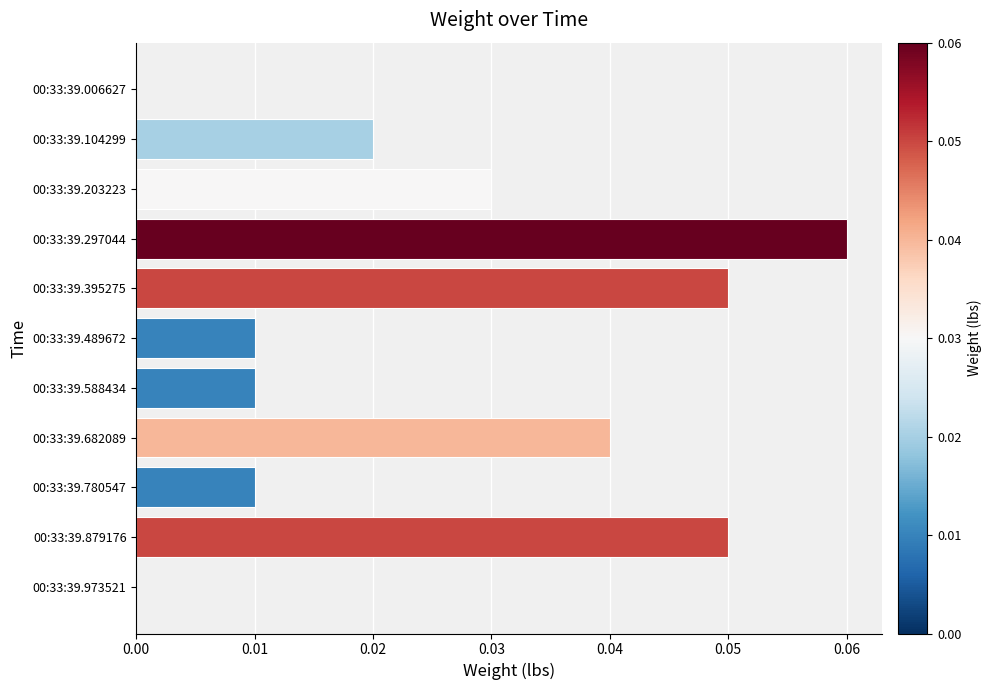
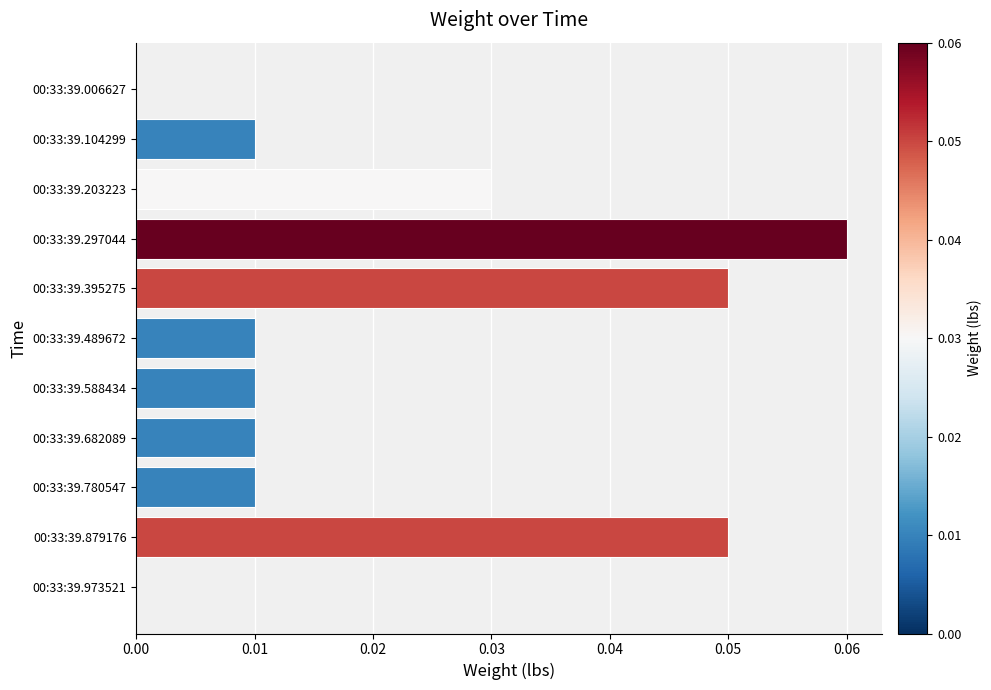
  {
    "00:33:39.006627": 0.00,
-   "00:33:39.104299": 0.02,
+   "00:33:39.104299": 0.01,
    "00:33:39.203223": 0.03,
    "00:33:39.297044": 0.06,
    "00:33:39.395275": 0.05,
    "00:33:39.489672": 0.01,
    "00:33:39.588434": 0.01,
-   "00:33:39.682089": 0.04,
+   "00:33:39.682089": 0.01,
    "00:33:39.780547": 0.01,
    "00:33:39.879176": 0.05,
    "00:33:39.973521": 0.00
  }
